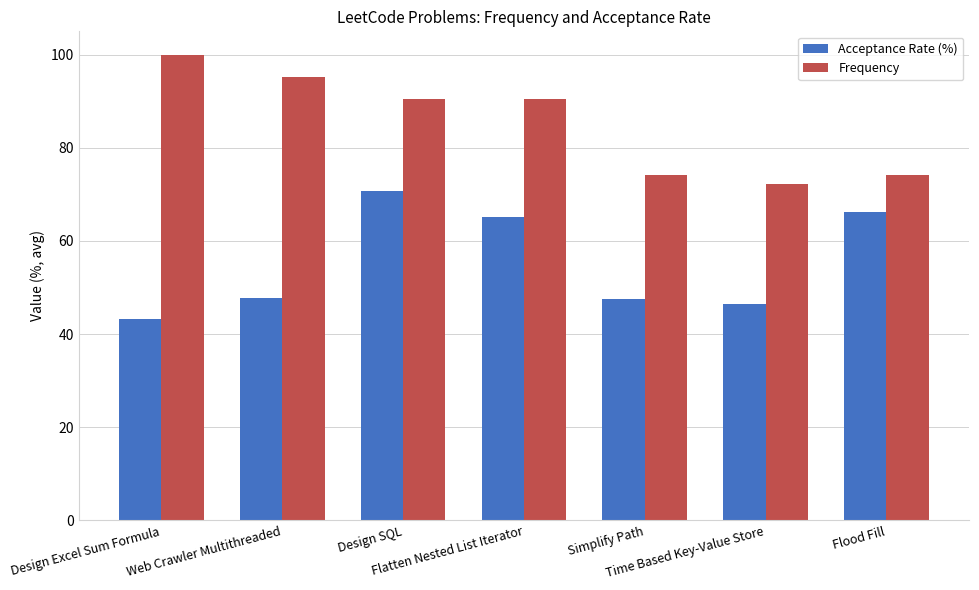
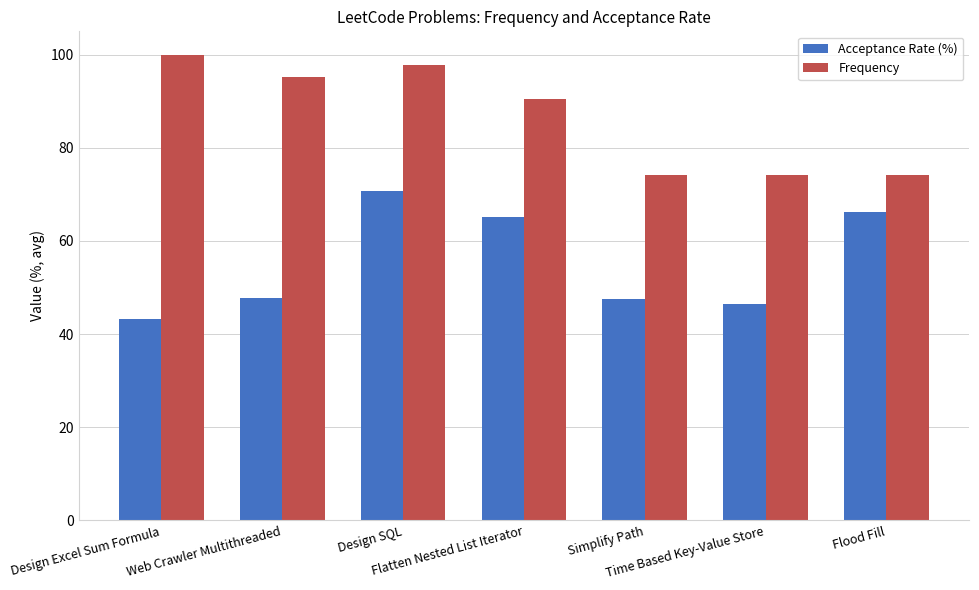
  {
    "Acceptance Rate (%)": {
      "Design Excel Sum Formula": 43,
      "Web Crawler Multithreaded": 48,
      "Design SQL": 71,
      "Flatten Nested List Iterator": 65,
      "Simplify Path": 47,
      "Time Based Key-Value Store": 47,
      "Flood Fill": 66
    },
    "Frequency": {
      "Design Excel Sum Formula": 100,
      "Web Crawler Multithreaded": 95,
-     "Design SQL": 90,
+     "Design SQL": 98,
      "Flatten Nested List Iterator": 90,
      "Simplify Path": 74,
-     "Time Based Key-Value Store": 72,
+     "Time Based Key-Value Store": 74,
      "Flood Fill": 74
    }
  }
